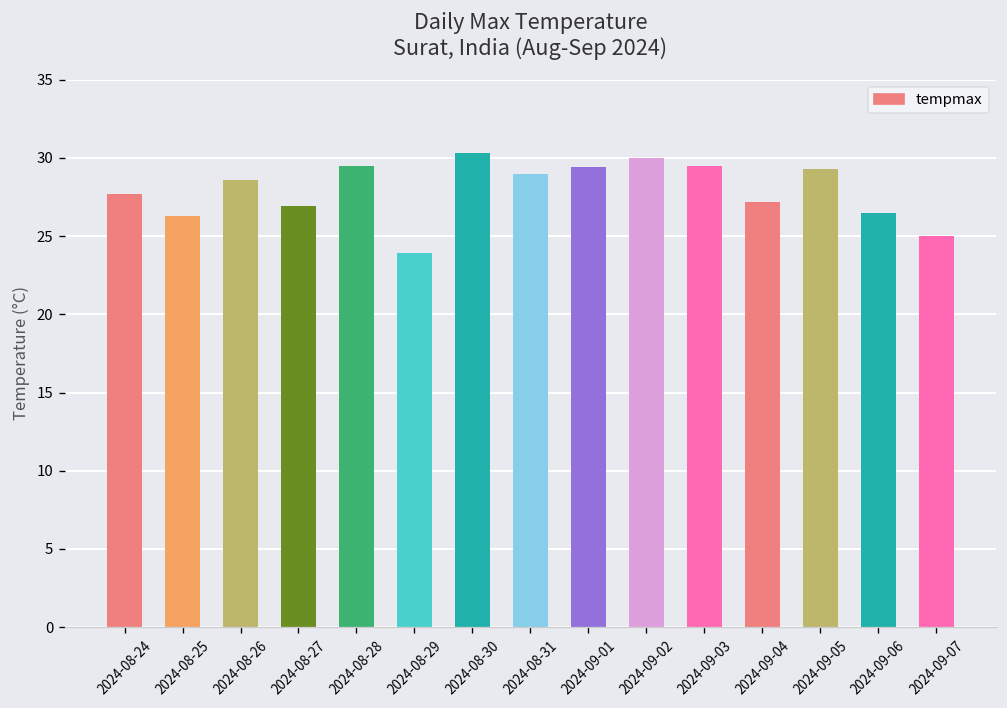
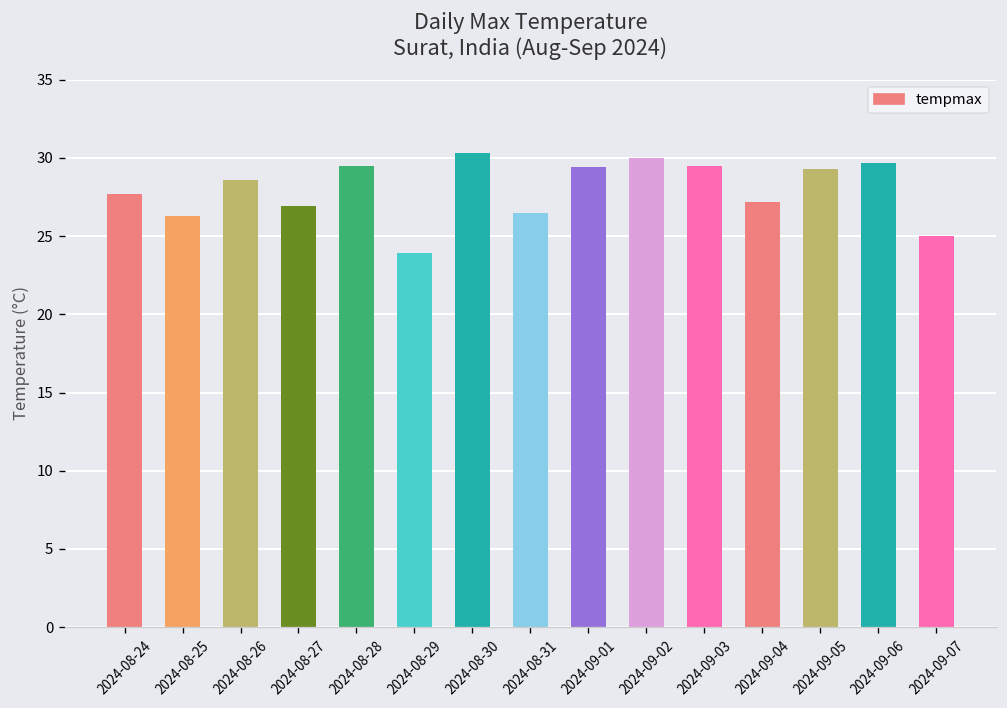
  {
    "2024-08-24": 27.7,
    "2024-08-25": 26.3,
    "2024-08-26": 28.6,
    "2024-08-27": 26.9,
    "2024-08-28": 29.5,
    "2024-08-29": 23.9,
    "2024-08-30": 30.3,
-   "2024-08-31": 29.0,
+   "2024-08-31": 26.5,
    "2024-09-01": 29.4,
    "2024-09-02": 30.0,
    "2024-09-03": 29.5,
    "2024-09-04": 27.2,
    "2024-09-05": 29.3,
-   "2024-09-06": 26.5,
+   "2024-09-06": 29.7,
    "2024-09-07": 25.0
  }
